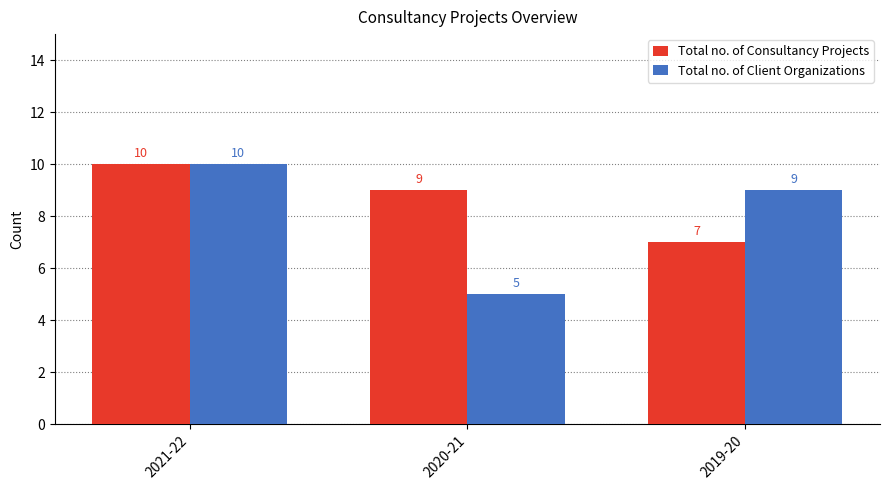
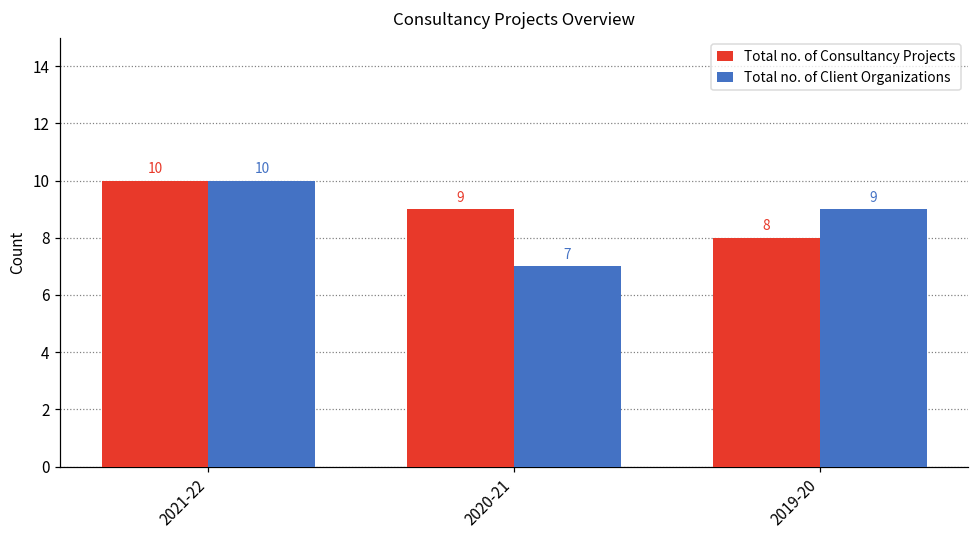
  {
    "Total no. of Consultancy Projects": {
      "2021-22": 10,
      "2020-21": 9,
-     "2019-20": 7
+     "2019-20": 8
    },
    "Total no. of Client Organizations": {
      "2021-22": 10,
-     "2020-21": 5,
+     "2020-21": 7,
      "2019-20": 9
    }
  }
